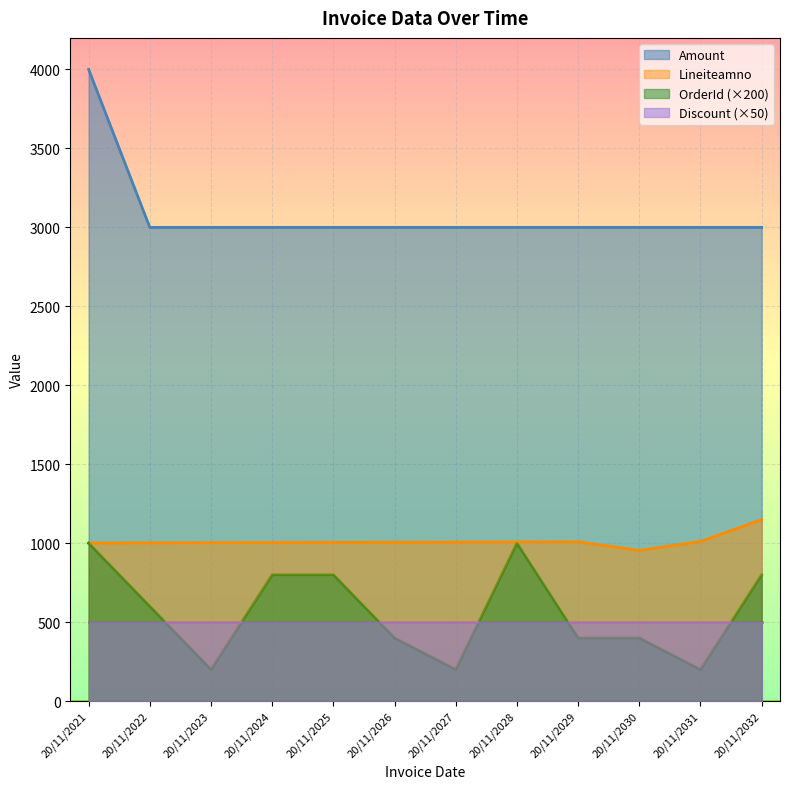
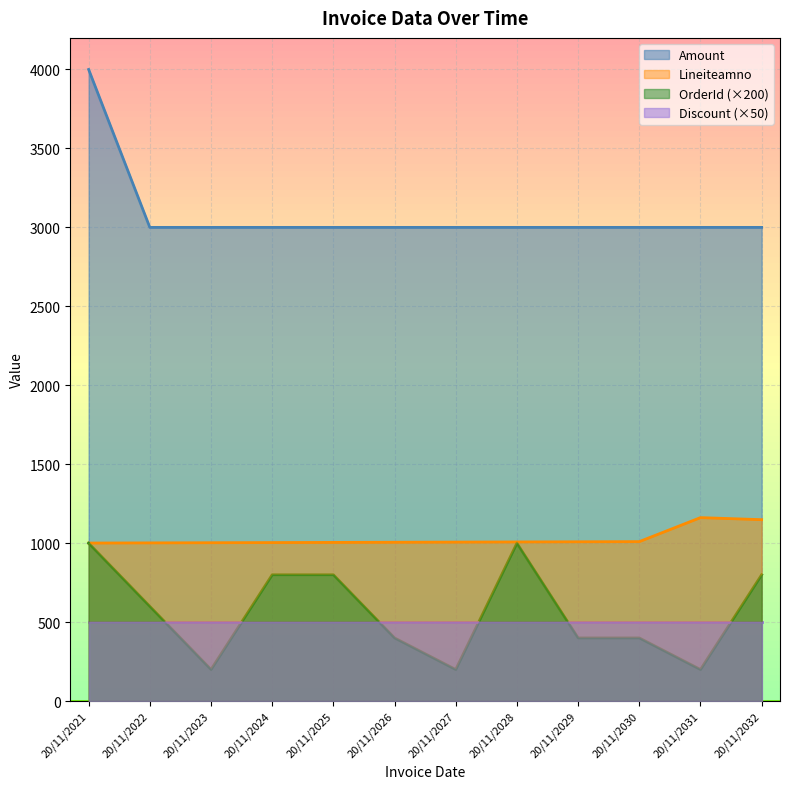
  {
    "Amount": {
      "20/11/2021": 4000,
      "20/11/2022": 3000,
      "20/11/2023": 3000,
      "20/11/2024": 3000,
      "20/11/2025": 3000,
      "20/11/2026": 3000,
      "20/11/2027": 3000,
      "20/11/2028": 3000,
      "20/11/2029": 3000,
      "20/11/2030": 3000,
      "20/11/2031": 3000,
      "20/11/2032": 3000
    },
    "Lineiteamno": {
      "20/11/2022": 1000,
      "20/11/2023": 1000,
      "20/11/2024": 1000,
      "20/11/2025": 1010,
      "20/11/2026": 1010,
      "20/11/2027": 1010,
      "20/11/2029": 1010,
-     "20/11/2030": 950,
-     "20/11/2031": 1010,
+     "20/11/2030": 1010,
+     "20/11/2031": 1160,
      "20/11/2032": 1150
    },
    "OrderId (×200)": {
      "20/11/2022": 600,
      "20/11/2023": 200,
      "20/11/2024": 800,
      "20/11/2025": 800,
      "20/11/2026": 400,
      "20/11/2027": 200,
      "20/11/2029": 400,
      "20/11/2030": 400,
      "20/11/2031": 200,
      "20/11/2032": 800
    },
    "Discount (×50)": {
      "20/11/2021": 500,
      "20/11/2022": 500,
      "20/11/2023": 500,
      "20/11/2024": 500,
      "20/11/2025": 500,
      "20/11/2026": 500,
      "20/11/2027": 500,
      "20/11/2028": 500,
      "20/11/2029": 500,
      "20/11/2030": 500,
      "20/11/2031": 500,
      "20/11/2032": 500
    }
  }
